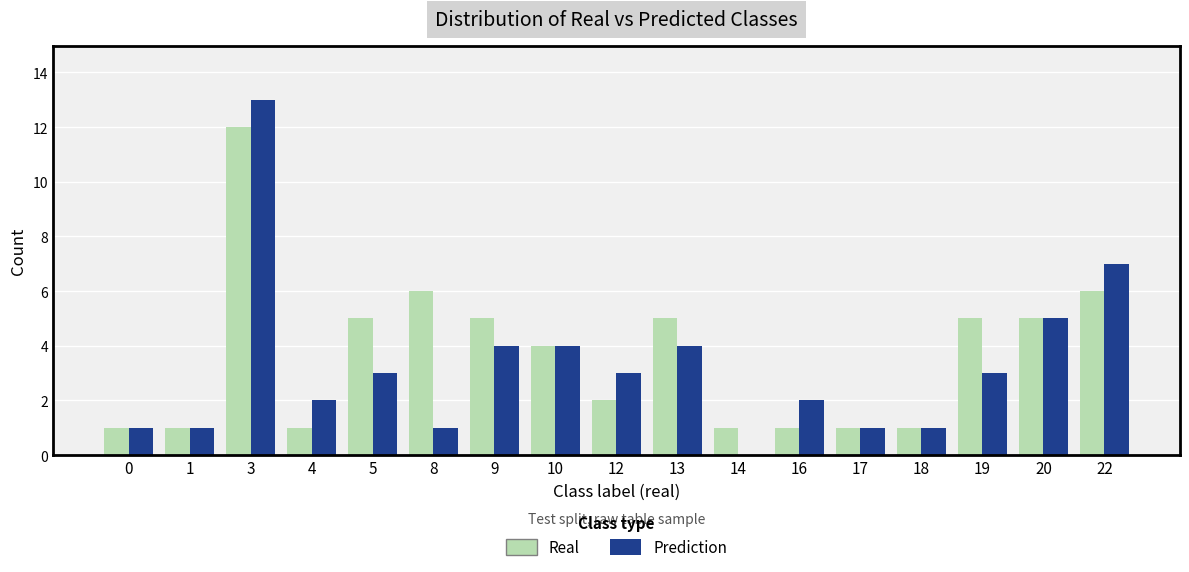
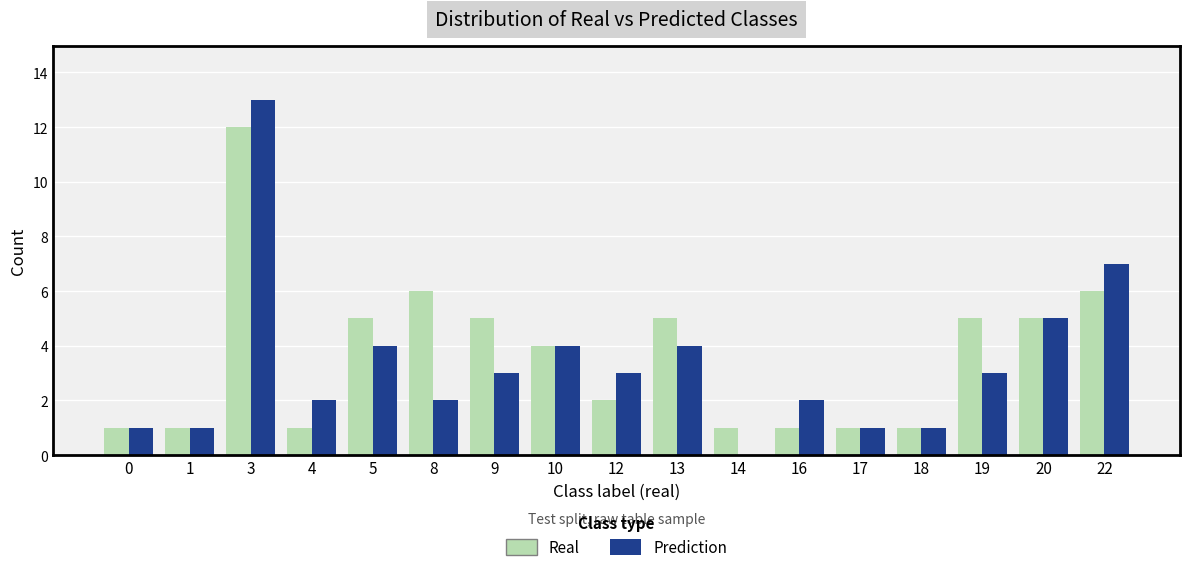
  {
    "Real": {
      "0": 1,
      "1": 1,
      "3": 12,
      "4": 1,
      "5": 5,
      "8": 6,
      "9": 5,
      "10": 4,
      "12": 2,
      "13": 5,
      "14": 1,
      "16": 1,
      "17": 1,
      "18": 1,
      "19": 5,
      "20": 5,
      "22": 6
    },
    "Prediction": {
      "0": 1,
      "1": 1,
      "3": 13,
      "4": 2,
-     "5": 3,
-     "8": 1,
-     "9": 4,
+     "5": 4,
+     "8": 2,
+     "9": 3,
      "10": 4,
      "12": 3,
      "13": 4,
      "14": 0,
      "16": 2,
      "17": 1,
      "18": 1,
      "19": 3,
      "20": 5,
      "22": 7
    }
  }
